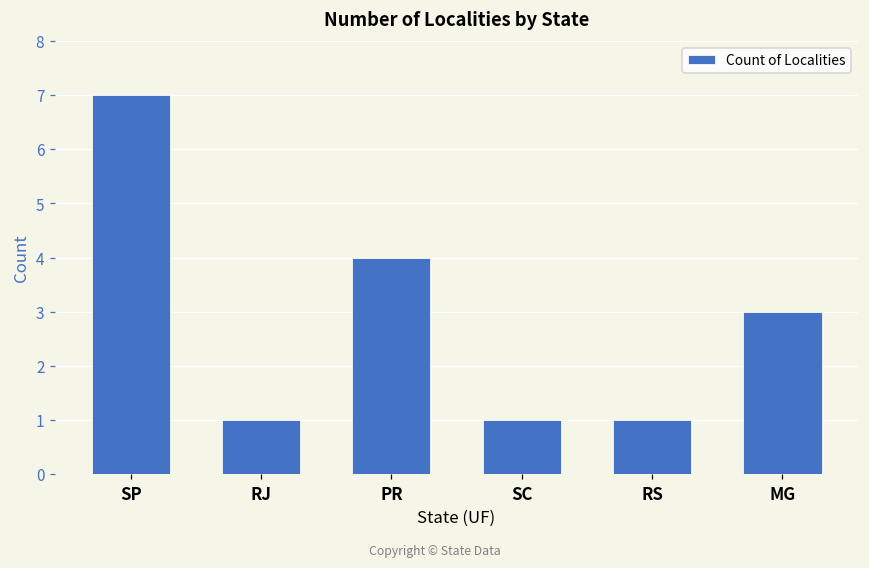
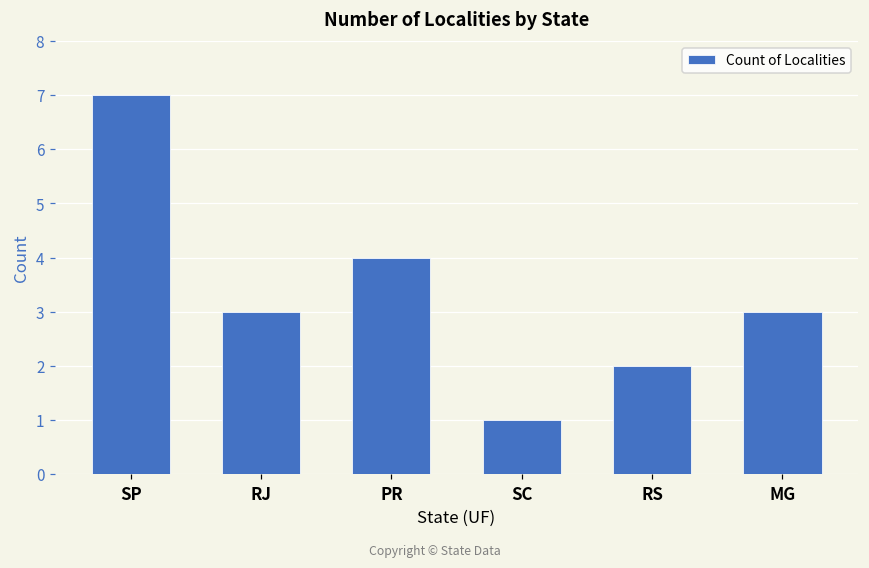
  {
    "SP": 7,
-   "RJ": 1,
+   "RJ": 3,
    "PR": 4,
    "SC": 1,
-   "RS": 1,
+   "RS": 2,
    "MG": 3
  }
